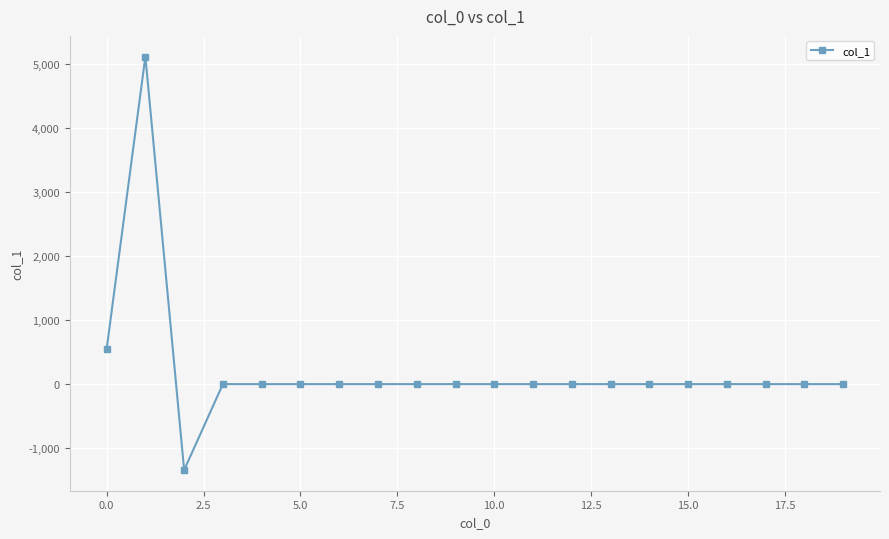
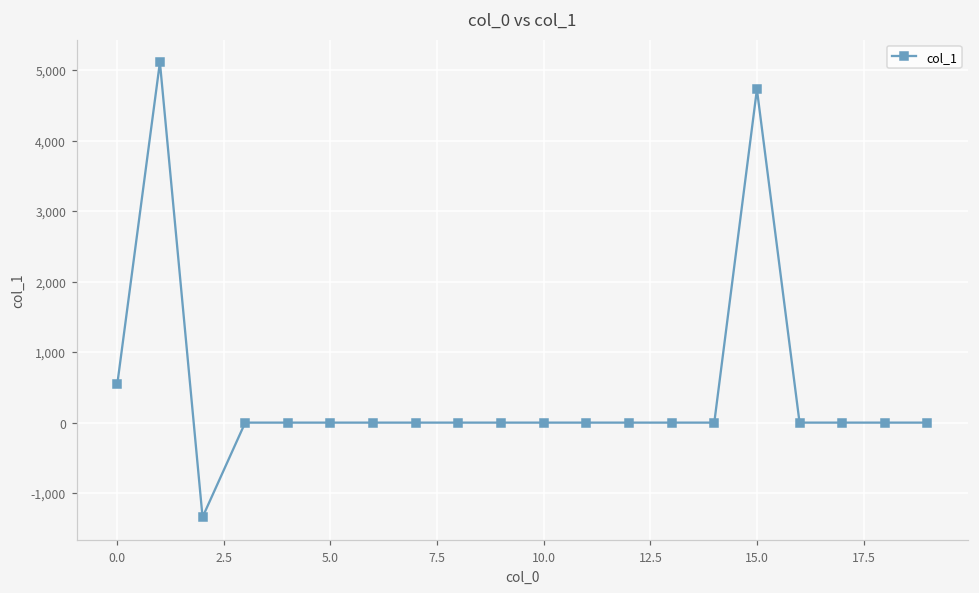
  {
    "0.0": "500",
    "5.0": "0",
    "10.0": "0",
-   "15.0": "0"
+   "15.0": "4,700"
  }
